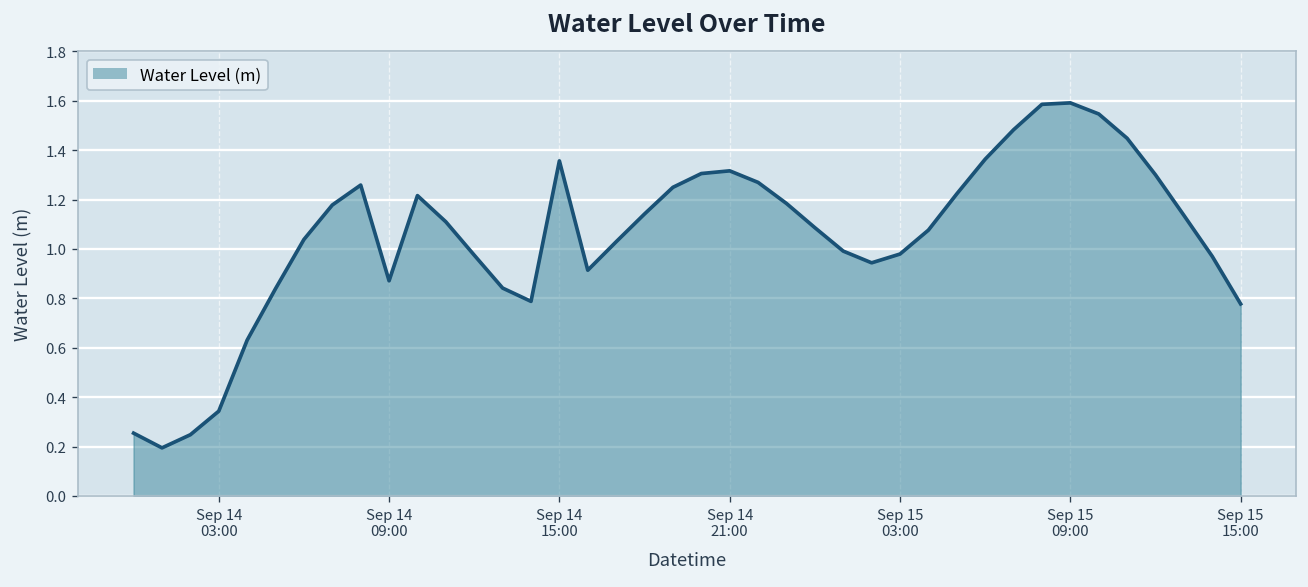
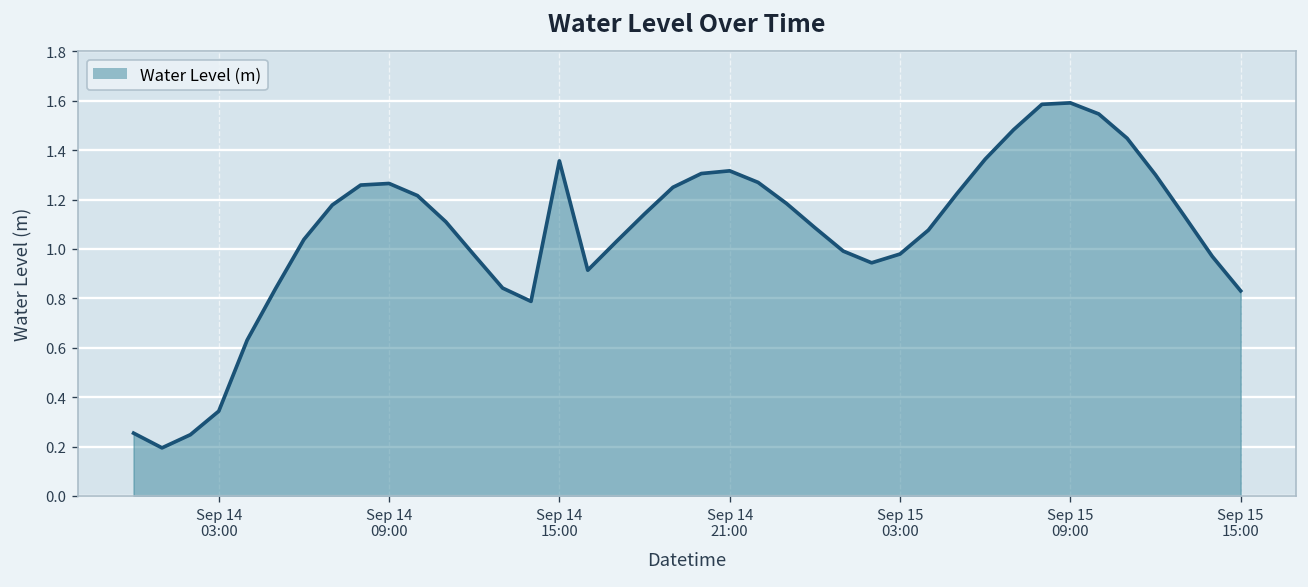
  {
    "Sep 14 03:00": 0.34,
-   "Sep 14 09:00": 0.87,
+   "Sep 14 09:00": 1.27,
    "Sep 14 15:00": 1.36,
    "Sep 14 21:00": 1.32,
    "Sep 15 03:00": 0.98,
    "Sep 15 09:00": 1.59,
-   "Sep 15 15:00": 0.78
+   "Sep 15 15:00": 0.83
  }
